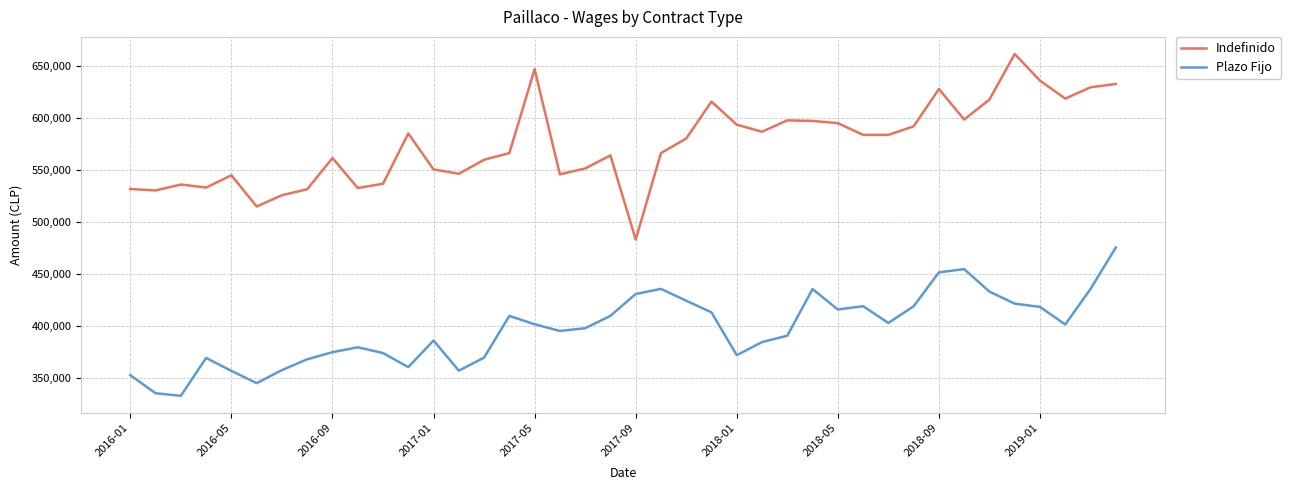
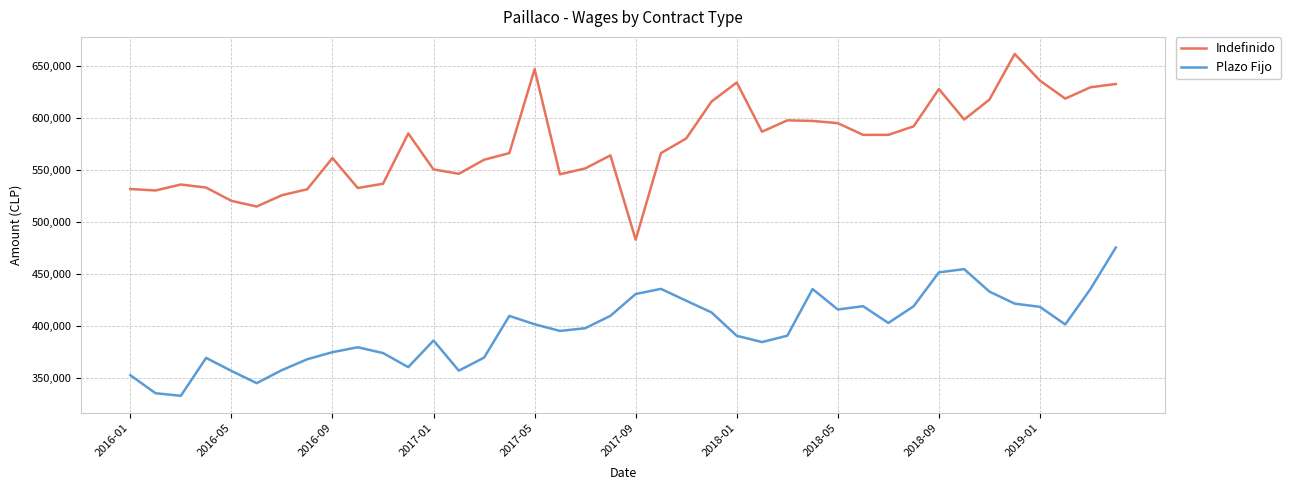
  {
    "Indefinido": {
      "2016-01": "532,000",
-     "2016-05": "545,000",
+     "2016-05": "520,000",
      "2016-09": "561,000",
      "2017-01": "550,000",
      "2017-05": "647,000",
      "2017-09": "483,000",
-     "2018-01": "593,000",
+     "2018-01": "634,000",
      "2018-05": "595,000",
      "2018-09": "628,000",
      "2019-01": "636,000"
    },
    "Plazo Fijo": {
      "2016-01": "352,000",
      "2016-05": "356,000",
      "2016-09": "374,000",
      "2017-01": "386,000",
      "2017-05": "401,000",
      "2017-09": "430,000",
-     "2018-01": "372,000",
+     "2018-01": "390,000",
      "2018-05": "416,000",
      "2018-09": "451,000",
      "2019-01": "418,000"
    }
  }
